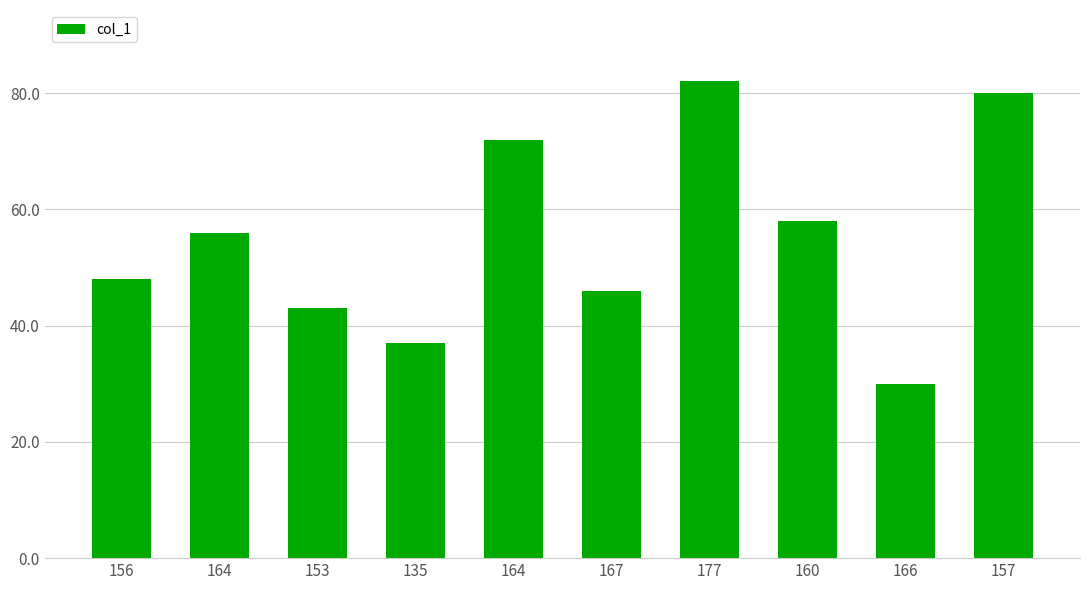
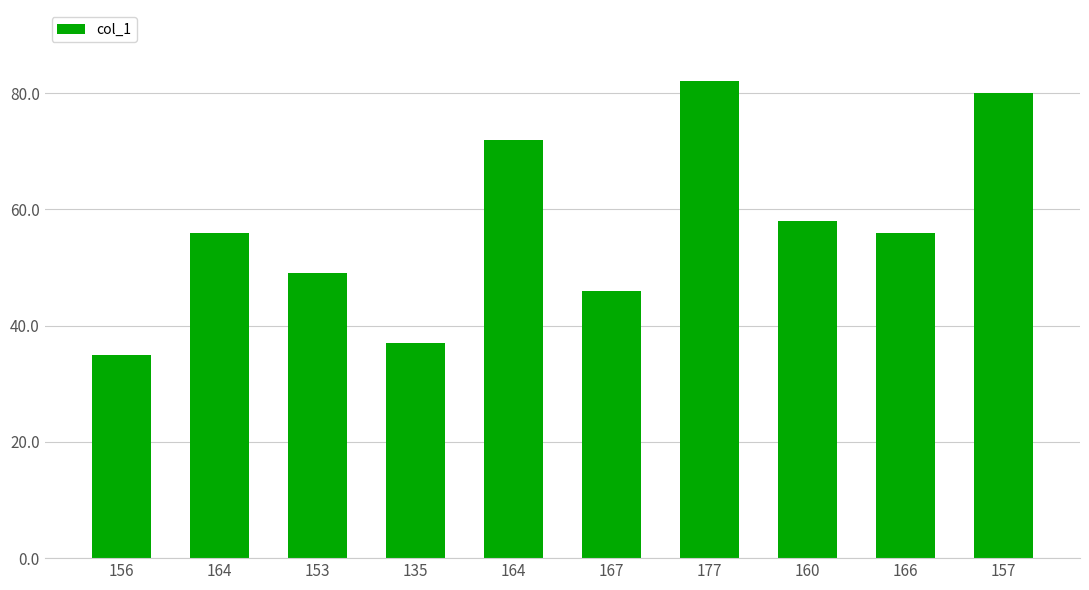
  {
-   "156": 48,
-   "153": 43,
+   "156": 35,
+   "153": 49,
    "135": 37,
    "167": 46,
    "177": 82,
    "160": 58,
-   "166": 30,
+   "166": 56,
    "157": 80
  }
